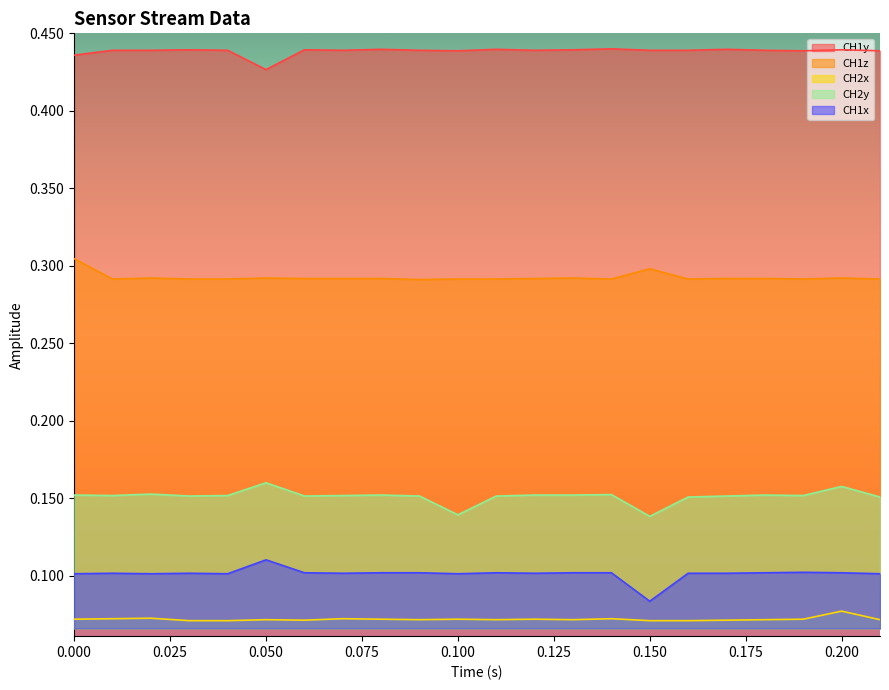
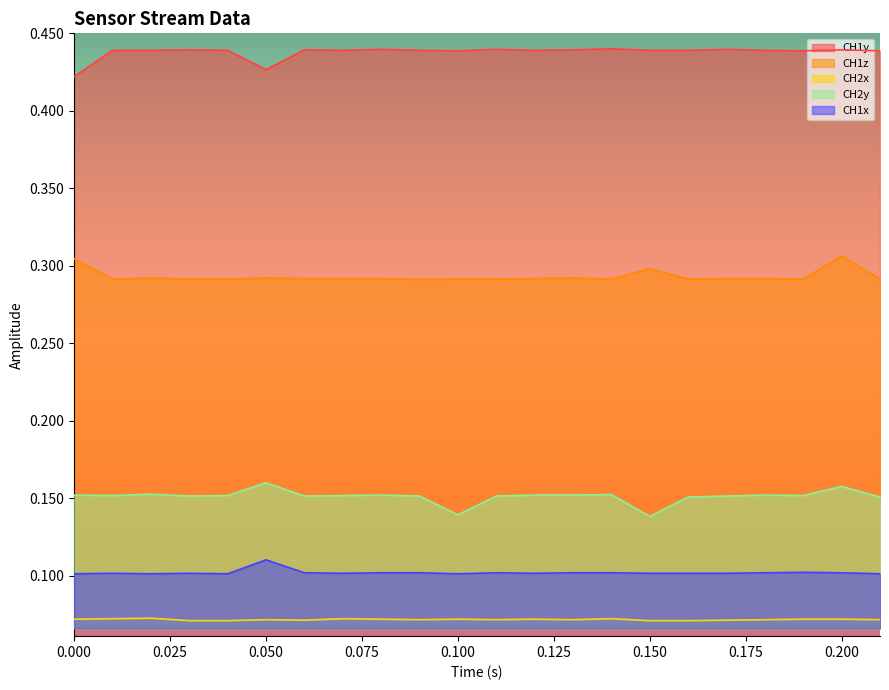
  {
    "CH1y": {
-     "0.000": 0.436,
+     "0.000": 0.422,
      "0.050": 0.427,
      "0.100": 0.439,
      "0.150": 0.439
    },
    "CH1z": {
      "0.000": 0.305,
      "0.050": 0.292,
      "0.100": 0.291,
      "0.150": 0.298,
-     "0.200": 0.292
+     "0.200": 0.306
    },
    "CH2x": {
      "0.000": 0.072,
      "0.050": 0.072,
      "0.100": 0.072,
      "0.150": 0.071,
-     "0.200": 0.077
+     "0.200": 0.072
    },
    "CH2y": {
      "0.000": 0.152,
      "0.050": 0.160,
      "0.100": 0.139,
      "0.150": 0.138,
      "0.200": 0.158
    },
    "CH1x": {
      "0.000": 0.101,
      "0.050": 0.110,
      "0.100": 0.101,
-     "0.150": 0.084,
+     "0.150": 0.102,
      "0.200": 0.102
    }
  }
